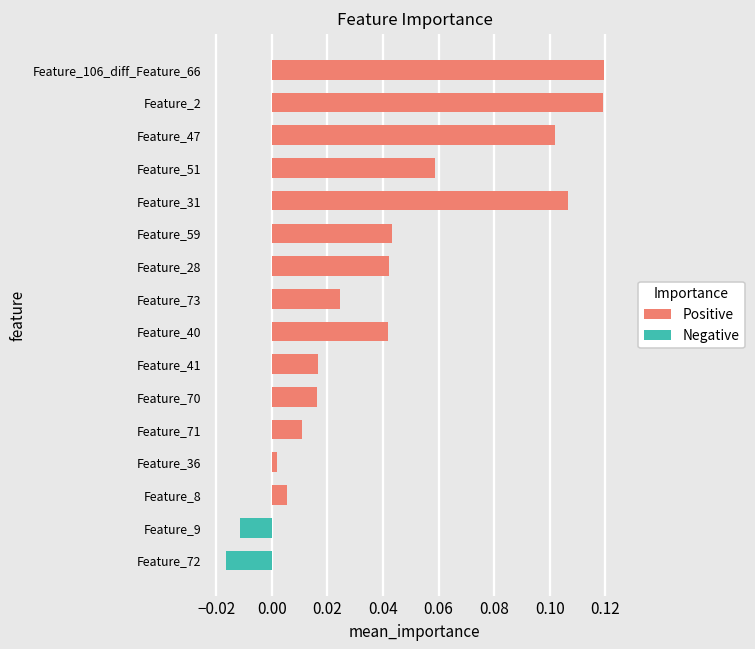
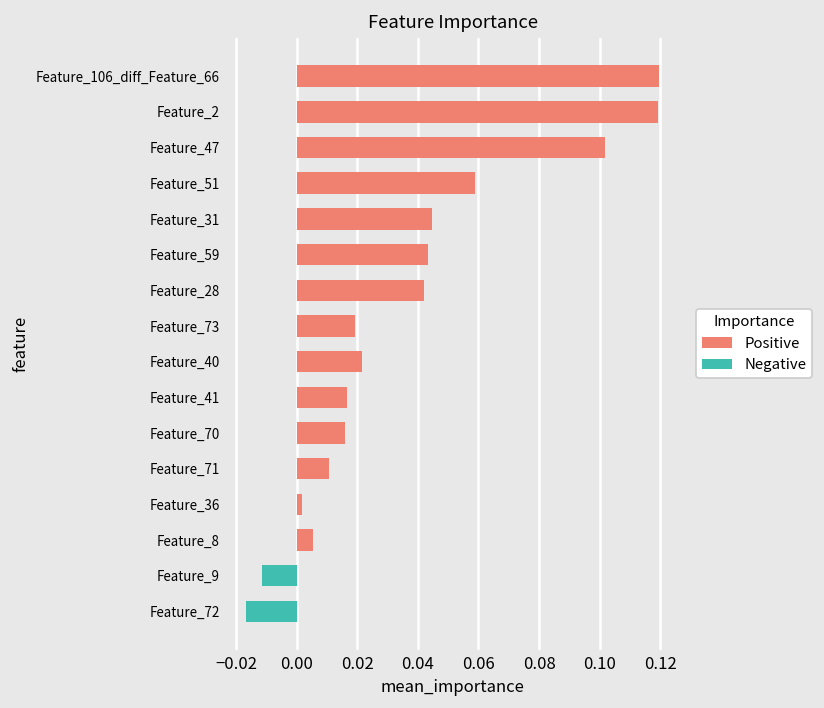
  {
    "Feature_106_diff_Feature_66": 0.120,
    "Feature_2": 0.119,
    "Feature_47": 0.102,
    "Feature_51": 0.059,
-   "Feature_31": 0.107,
+   "Feature_31": 0.045,
    "Feature_59": 0.043,
    "Feature_28": 0.042,
-   "Feature_73": 0.024,
-   "Feature_40": 0.042,
+   "Feature_73": 0.019,
+   "Feature_40": 0.022,
    "Feature_41": 0.016,
    "Feature_70": 0.016,
    "Feature_71": 0.011,
    "Feature_36": 0.002,
    "Feature_8": 0.005,
    "Feature_9": -0.012,
    "Feature_72": -0.017
  }
